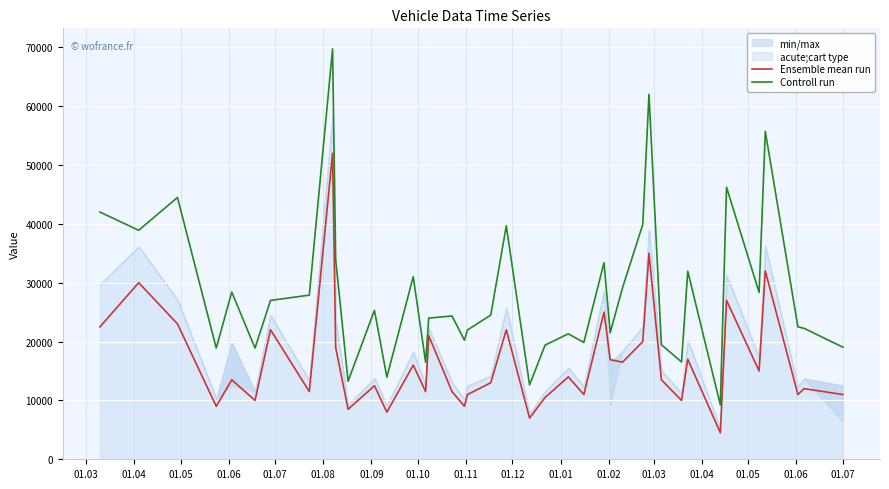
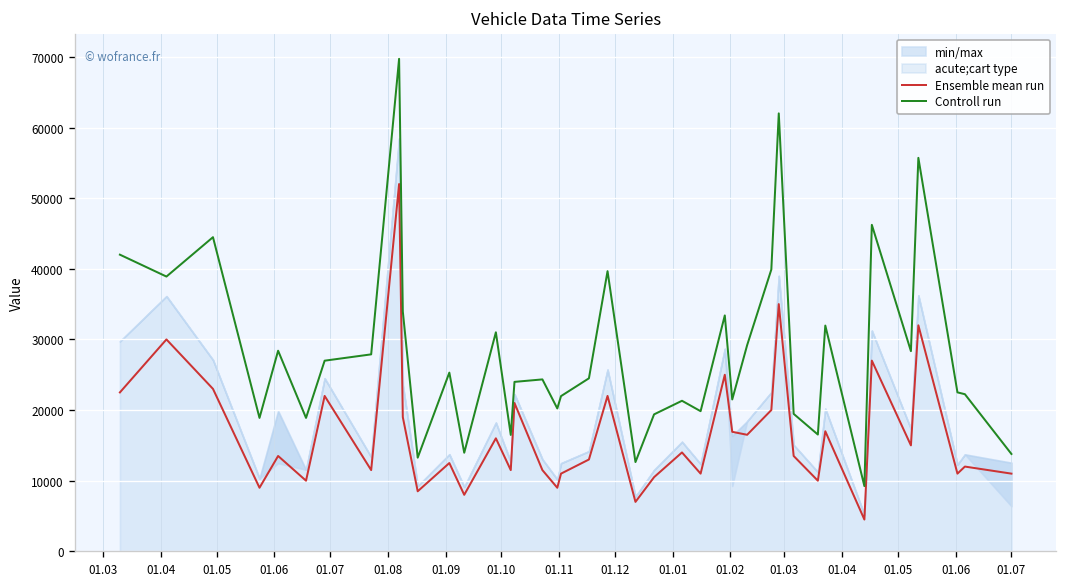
  {
    "Ensemble mean run": {
      "01.07": 11000
    },
    "Controll run": {
-     "01.07": 19000
+     "01.07": 14000
    },
    "acute;cart type": {
      "01.07": 13000
    }
  }
